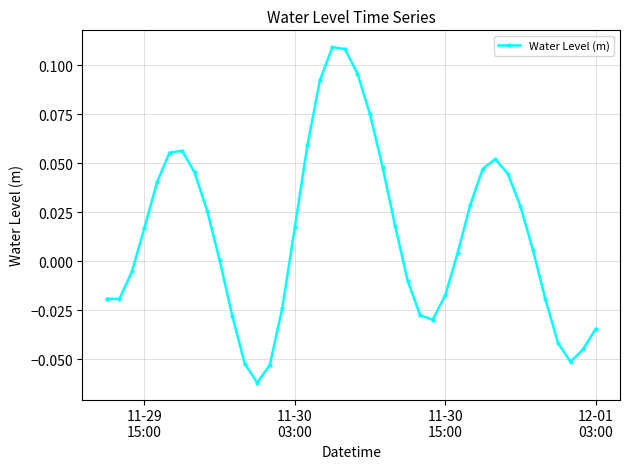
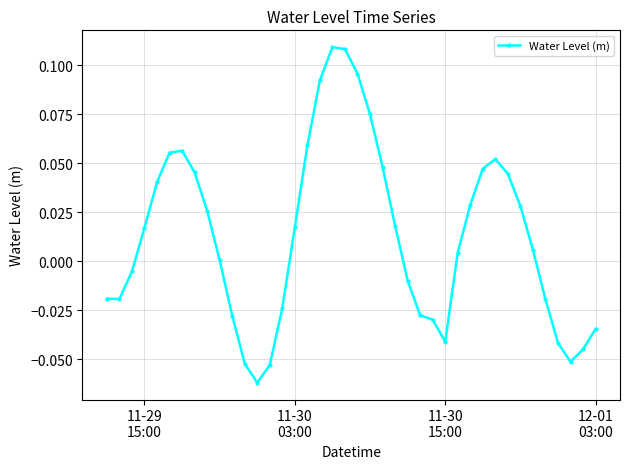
  {
    "11-29 15:00": 0.017,
    "11-30 03:00": 0.017,
-   "11-30 15:00": -0.017,
+   "11-30 15:00": -0.041,
    "12-01 03:00": -0.035
  }
